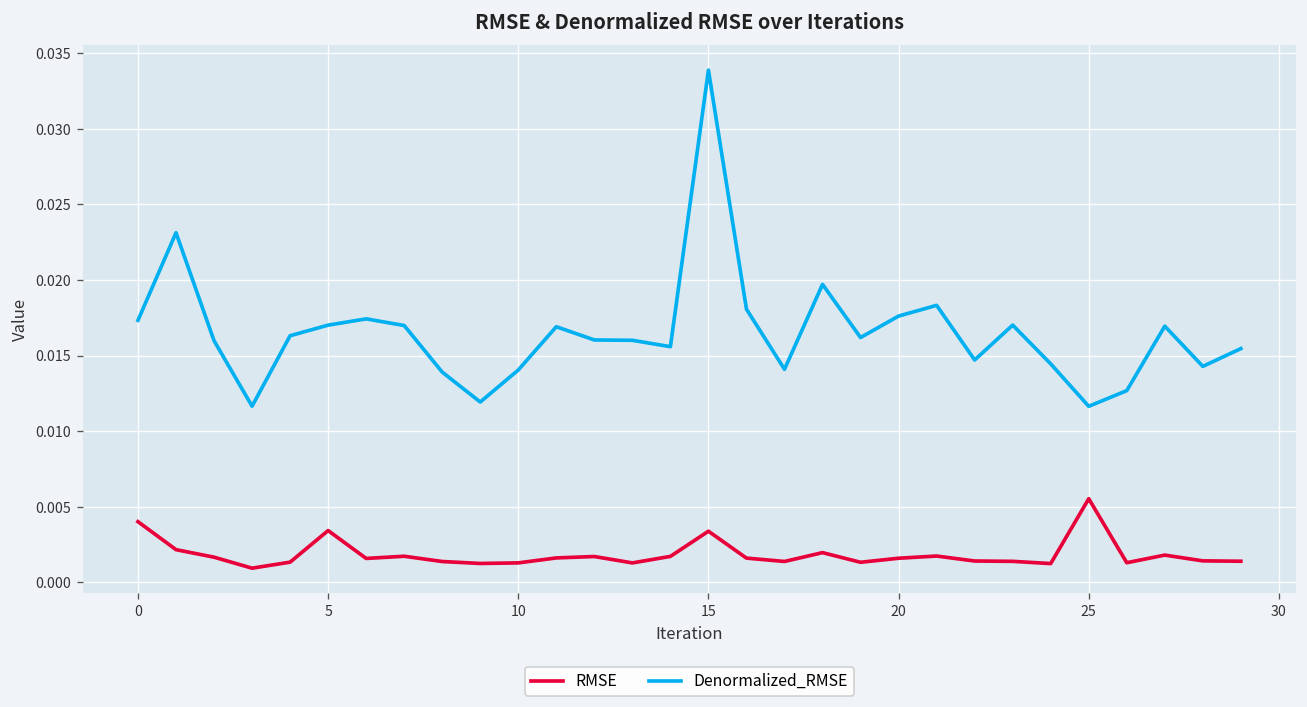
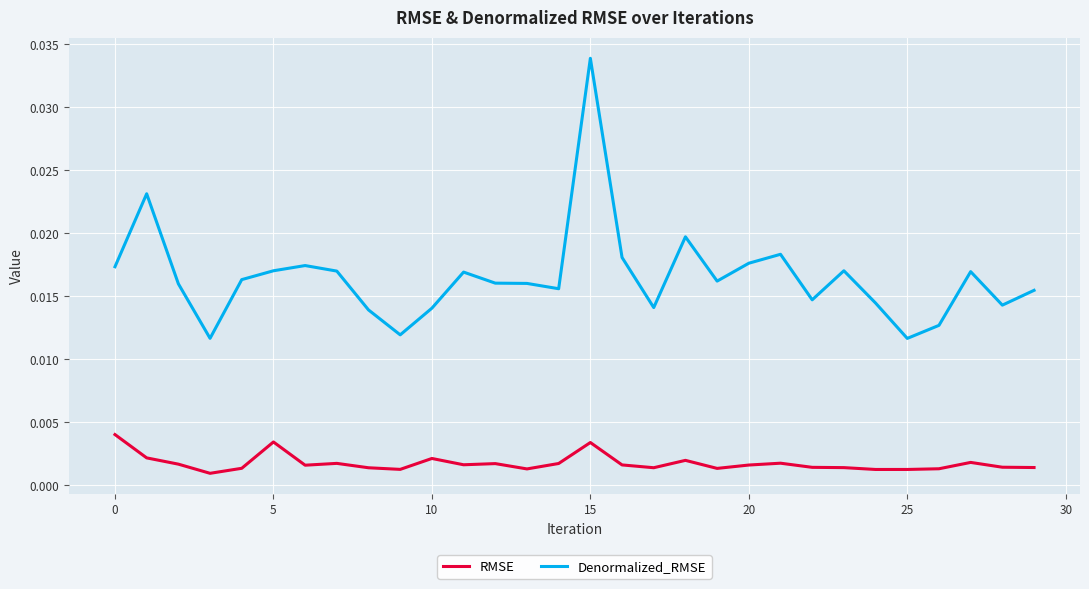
  {
    "RMSE": {
      "0": 0.0040,
      "5": 0.0034,
-     "10": 0.0013,
+     "10": 0.0021,
      "15": 0.0034,
      "20": 0.0016,
-     "25": 0.0055
+     "25": 0.0013
    },
    "Denormalized_RMSE": {
      "0": 0.0173,
      "5": 0.0170,
      "10": 0.0141,
      "15": 0.0339,
      "20": 0.0176,
      "25": 0.0117
    }
  }
